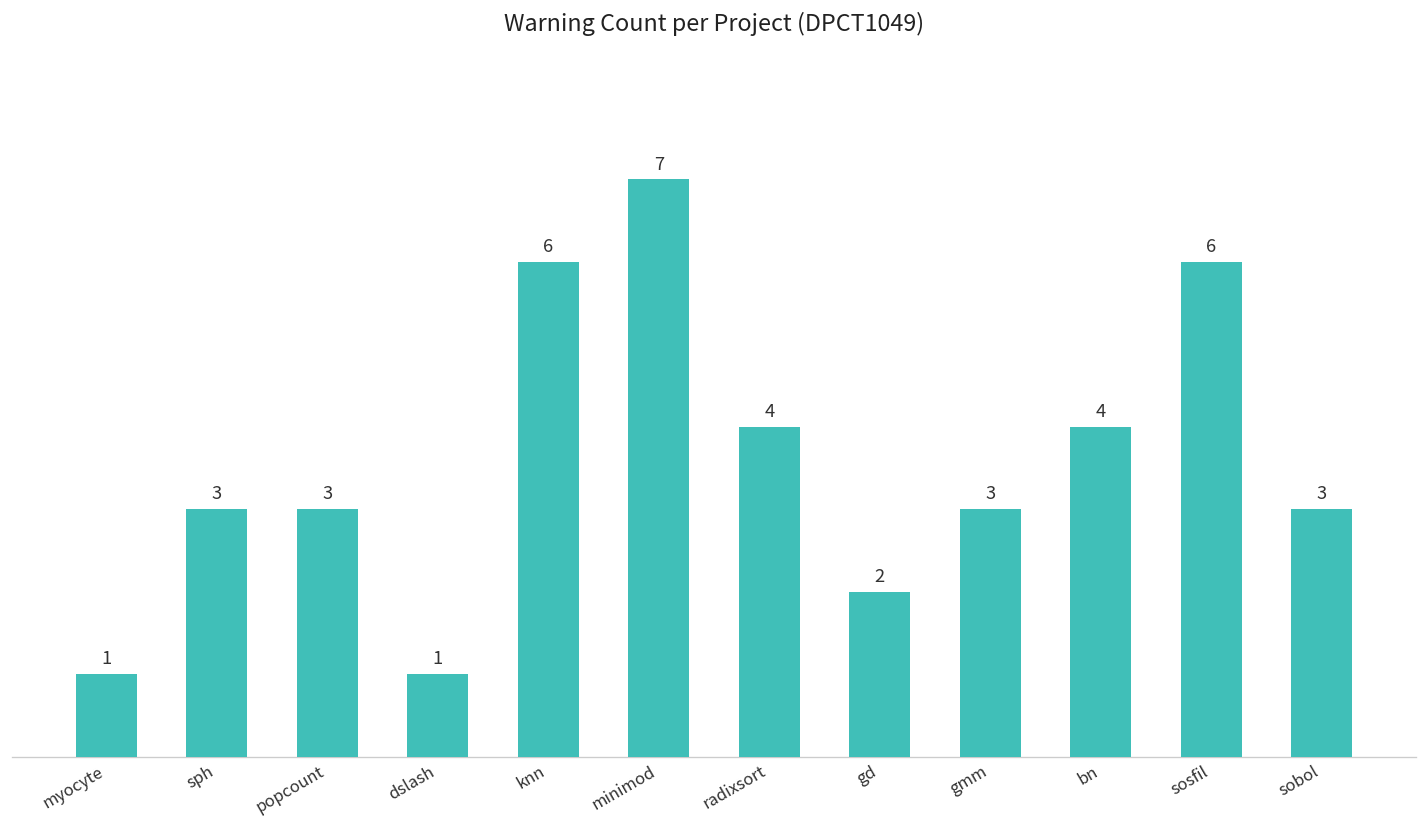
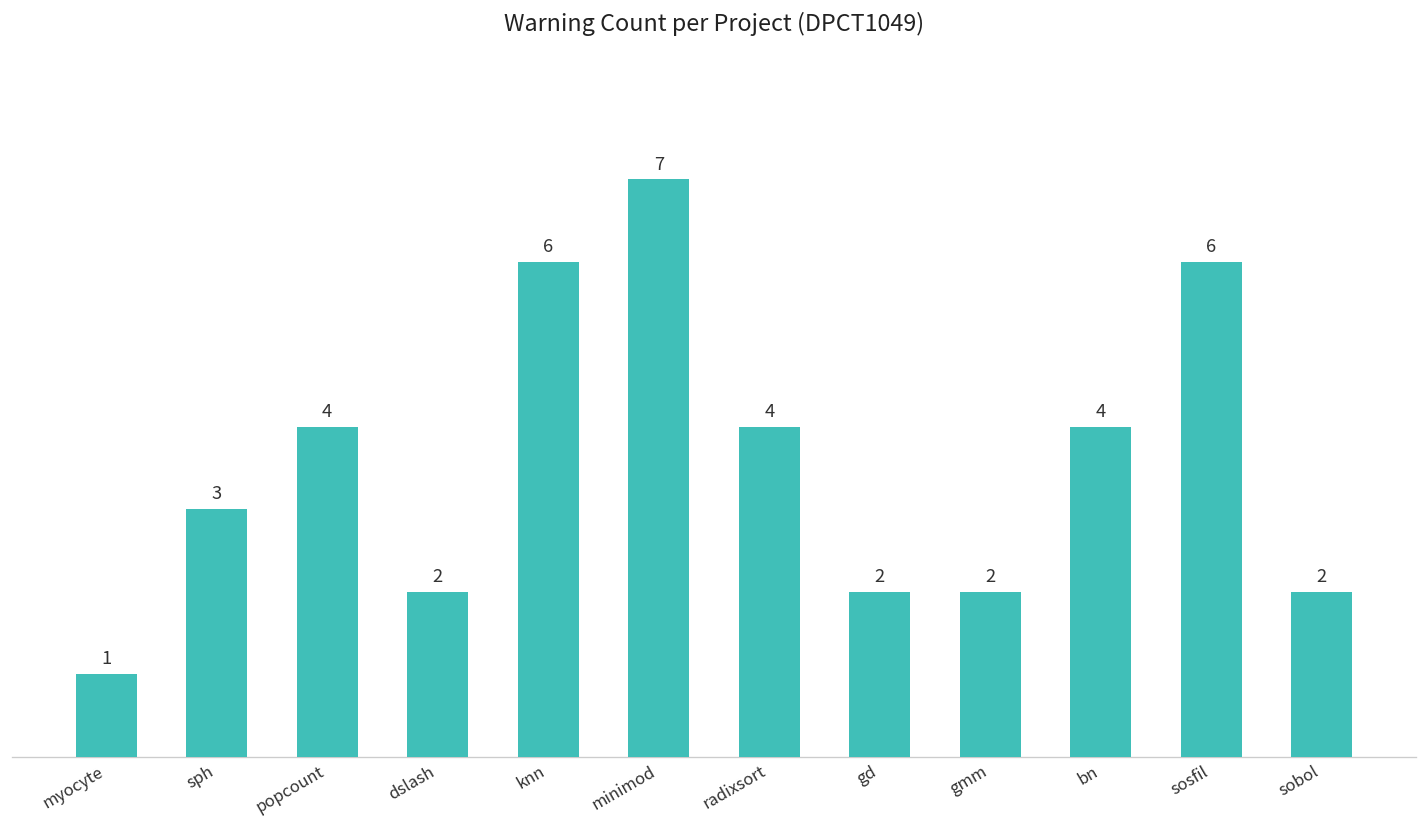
  {
    "myocyte": 1,
    "sph": 3,
-   "popcount": 3,
-   "dslash": 1,
+   "popcount": 4,
+   "dslash": 2,
    "knn": 6,
    "minimod": 7,
    "radixsort": 4,
    "gd": 2,
-   "gmm": 3,
+   "gmm": 2,
    "bn": 4,
    "sosfil": 6,
-   "sobol": 3
+   "sobol": 2
  }
